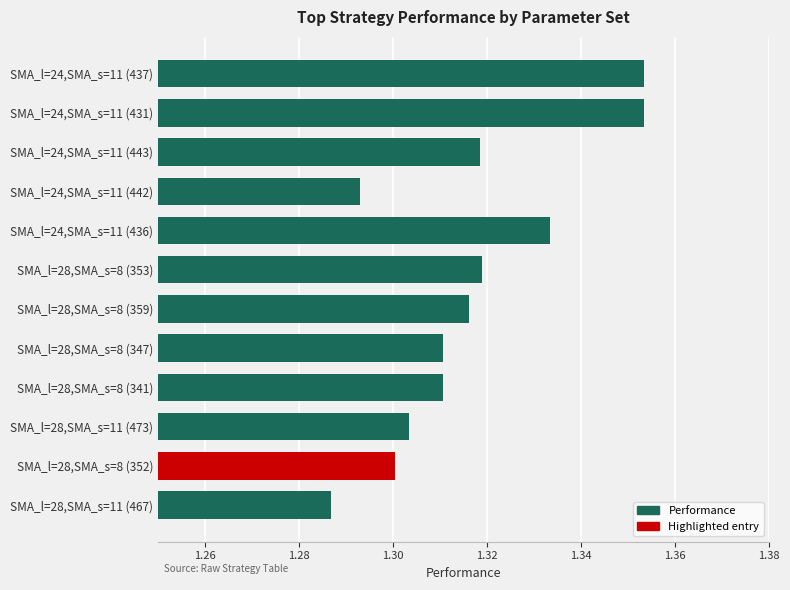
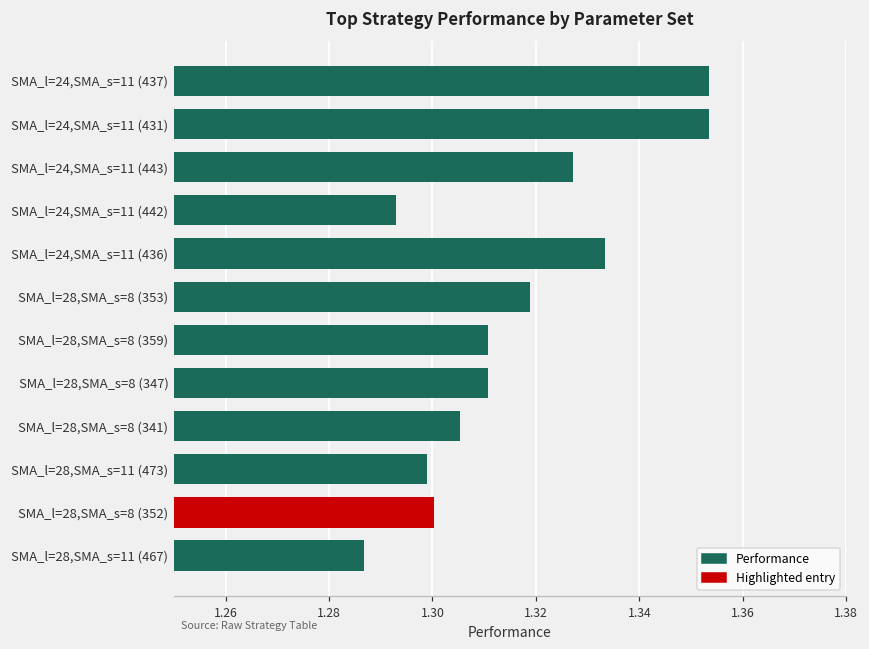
  {
    "SMA_l=24,SMA_s=11 (437)": 1.353,
    "SMA_l=24,SMA_s=11 (431)": 1.353,
-   "SMA_l=24,SMA_s=11 (443)": 1.318,
+   "SMA_l=24,SMA_s=11 (443)": 1.327,
    "SMA_l=24,SMA_s=11 (442)": 1.293,
    "SMA_l=24,SMA_s=11 (436)": 1.333,
    "SMA_l=28,SMA_s=8 (353)": 1.319,
-   "SMA_l=28,SMA_s=8 (359)": 1.316,
+   "SMA_l=28,SMA_s=8 (359)": 1.311,
    "SMA_l=28,SMA_s=8 (347)": 1.311,
-   "SMA_l=28,SMA_s=8 (341)": 1.311,
-   "SMA_l=28,SMA_s=11 (473)": 1.303,
+   "SMA_l=28,SMA_s=8 (341)": 1.305,
+   "SMA_l=28,SMA_s=11 (473)": 1.299,
    "SMA_l=28,SMA_s=8 (352)": 1.300,
    "SMA_l=28,SMA_s=11 (467)": 1.287
  }
